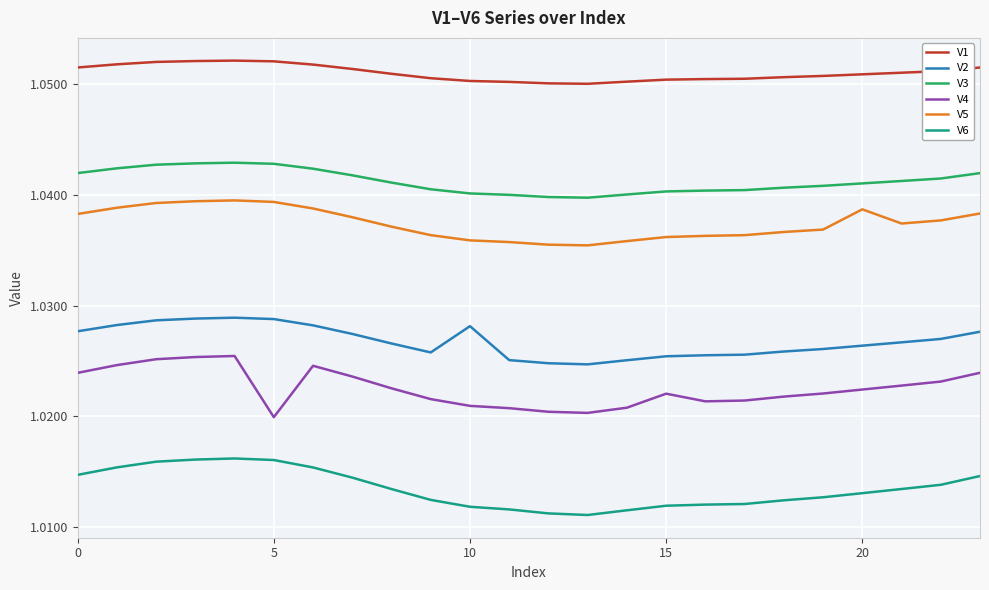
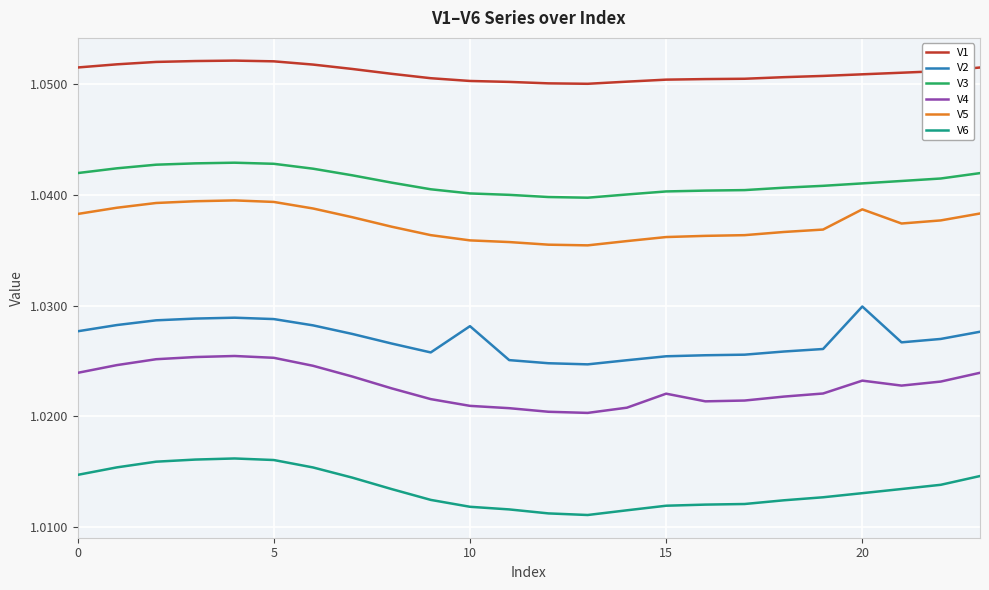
  {
    "V1": {
      "0": 1.0515,
      "5": 1.0521,
      "10": 1.0503,
      "15": 1.0504,
      "20": 1.0509
    },
    "V2": {
      "0": 1.0277,
      "5": 1.0288,
      "10": 1.0281,
      "15": 1.0254,
-     "20": 1.0264
+     "20": 1.0299
    },
    "V4": {
      "0": 1.0239,
-     "5": 1.0199,
+     "5": 1.0253,
      "10": 1.0209,
      "15": 1.0220,
-     "20": 1.0224
+     "20": 1.0232
    },
    "V5": {
      "0": 1.0383,
      "5": 1.0394,
      "10": 1.0359,
      "15": 1.0362,
      "20": 1.0387
    }
  }
